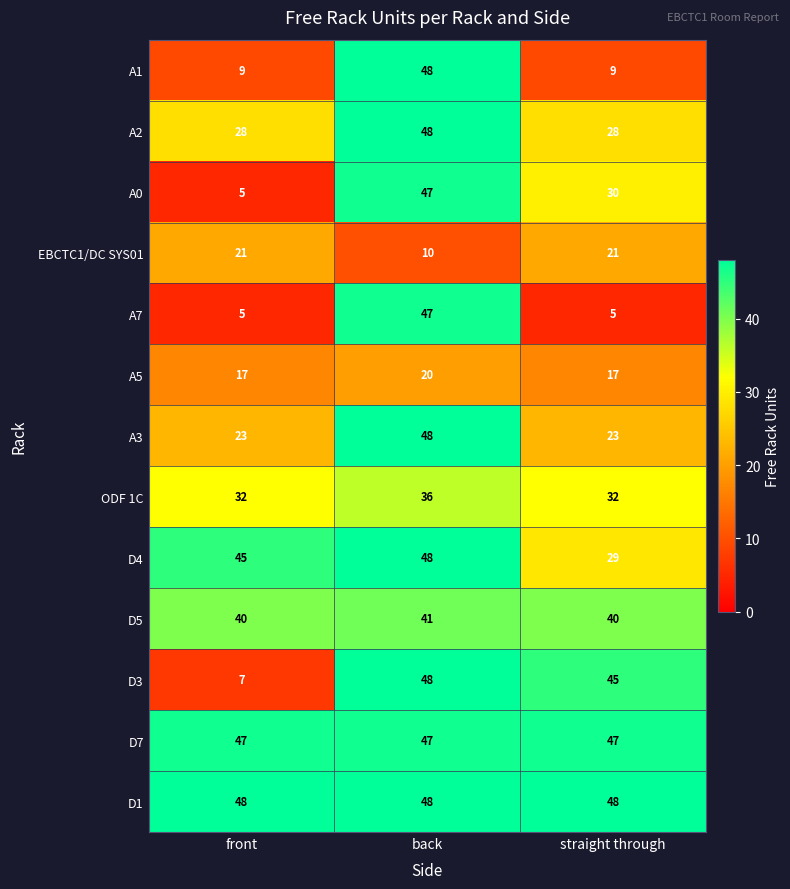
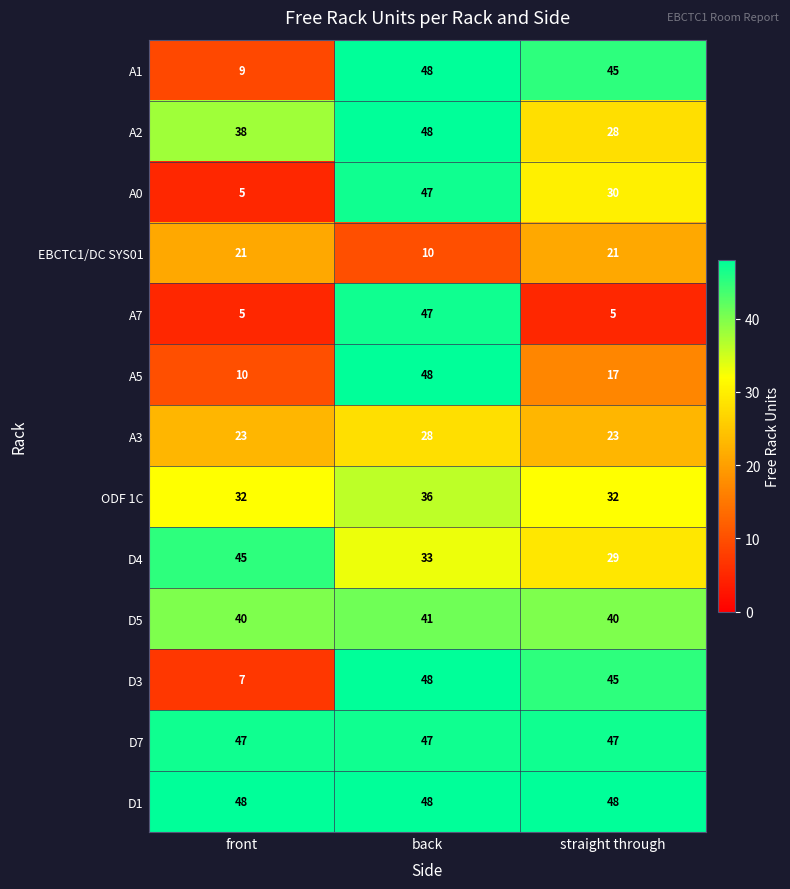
  {
    "A1": {
      "front": 9,
      "back": 48,
-     "straight through": 9
+     "straight through": 45
    },
    "A2": {
-     "front": 28,
+     "front": 38,
      "back": 48,
      "straight through": 28
    },
    "A0": {
      "front": 5,
      "back": 47,
      "straight through": 30
    },
    "EBCTC1/DC SYS01": {
      "front": 21,
      "back": 10,
      "straight through": 21
    },
    "A7": {
      "front": 5,
      "back": 47,
      "straight through": 5
    },
    "A5": {
-     "front": 17,
-     "back": 20,
+     "front": 10,
+     "back": 48,
      "straight through": 17
    },
    "A3": {
      "front": 23,
-     "back": 48,
+     "back": 28,
      "straight through": 23
    },
    "ODF 1C": {
      "front": 32,
      "back": 36,
      "straight through": 32
    },
    "D4": {
      "front": 45,
-     "back": 48,
+     "back": 33,
      "straight through": 29
    },
    "D5": {
      "front": 40,
      "back": 41,
      "straight through": 40
    },
    "D3": {
      "front": 7,
      "back": 48,
      "straight through": 45
    },
    "D7": {
      "front": 47,
      "back": 47,
      "straight through": 47
    },
    "D1": {
      "front": 48,
      "back": 48,
      "straight through": 48
    }
  }
